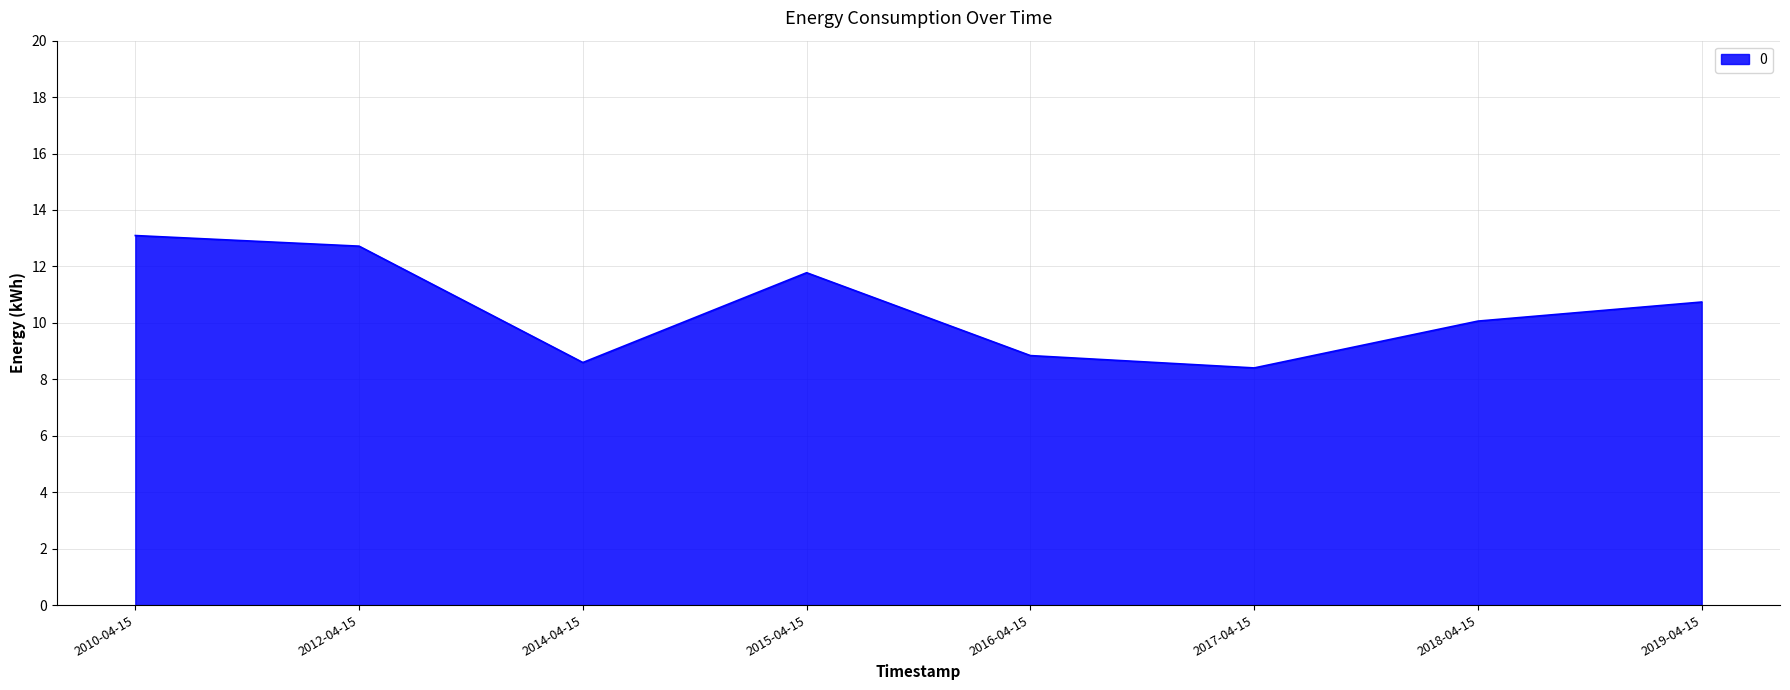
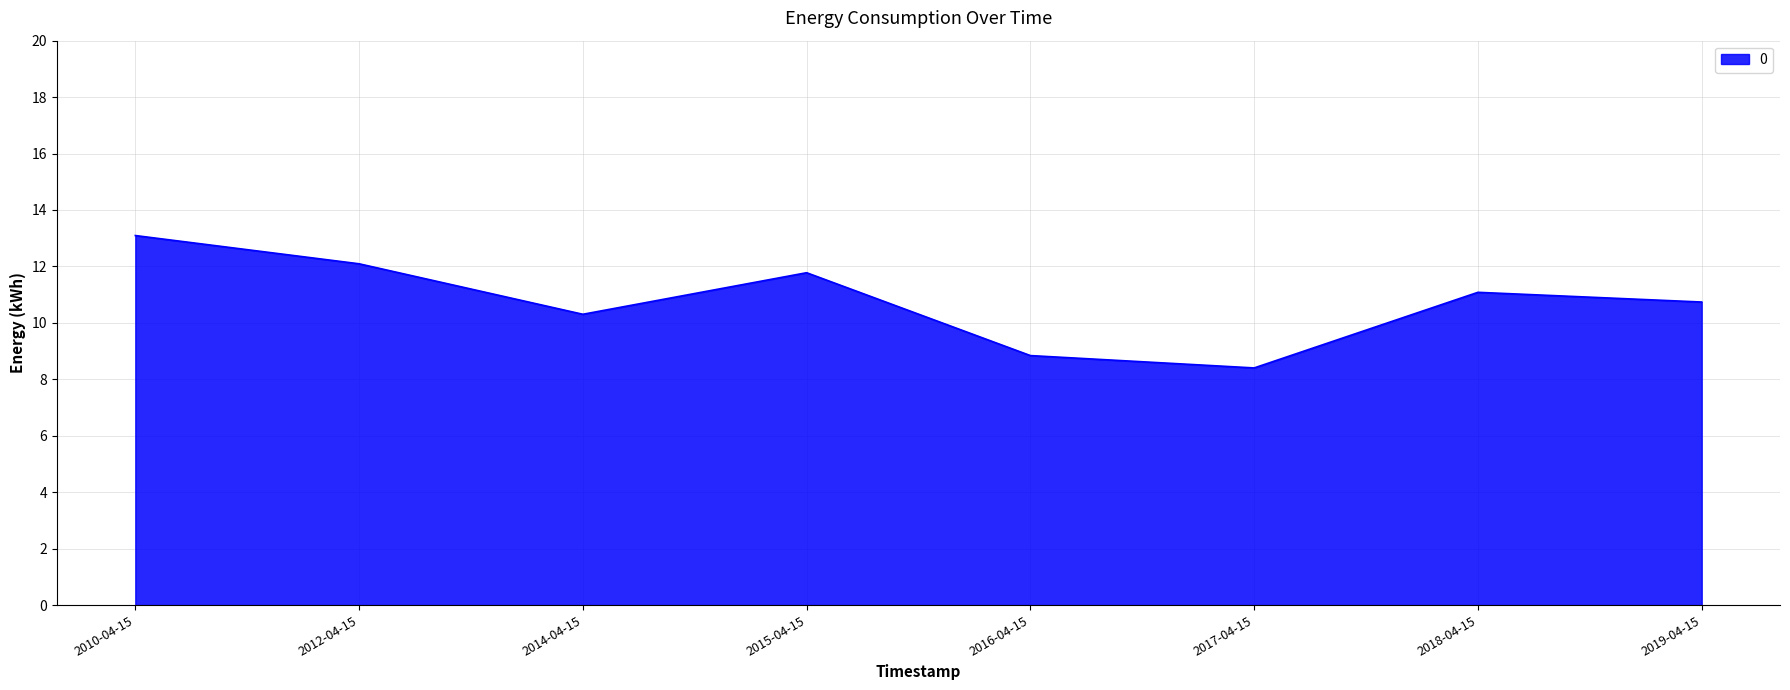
  {
    "2010-04-15": 13.1,
-   "2012-04-15": 12.7,
-   "2014-04-15": 8.6,
+   "2012-04-15": 12.1,
+   "2014-04-15": 10.3,
    "2015-04-15": 11.8,
    "2016-04-15": 8.8,
    "2017-04-15": 8.4,
-   "2018-04-15": 10.1,
+   "2018-04-15": 11.1,
    "2019-04-15": 10.7
  }
